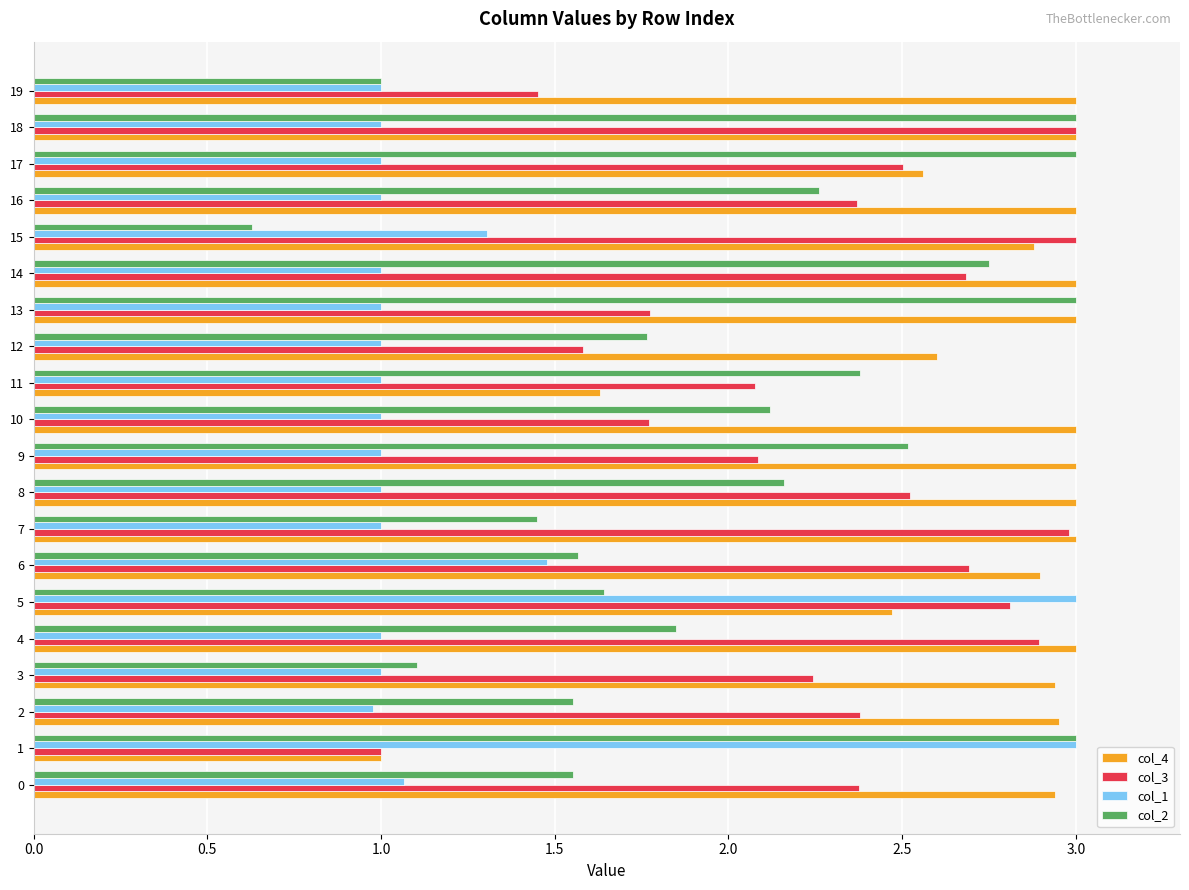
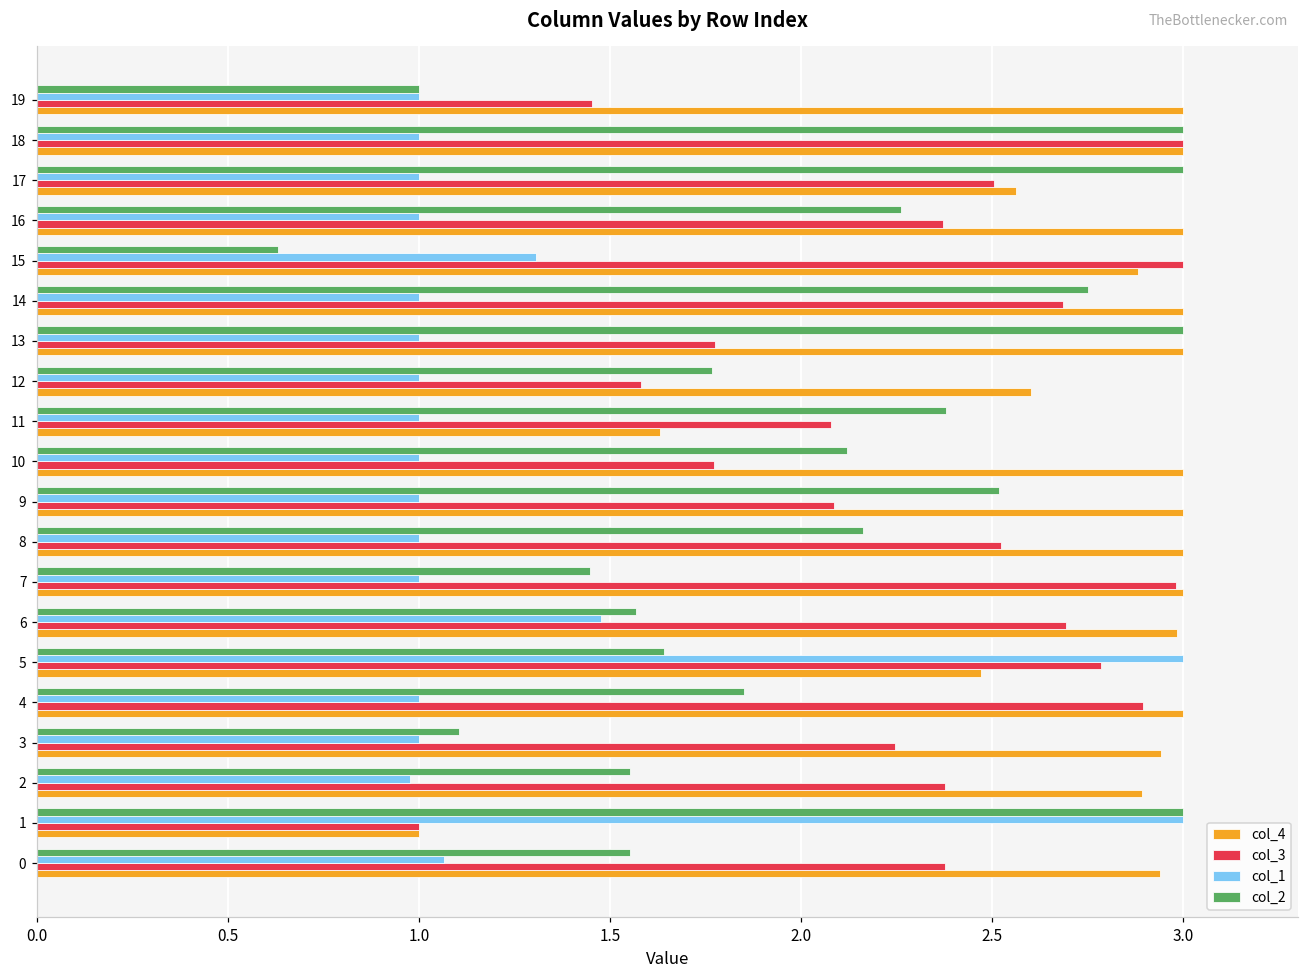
  {
    "col_4": {
      "19": 3.00,
      "18": 3.00,
      "17": 2.56,
      "16": 3.00,
      "15": 2.88,
      "14": 3.00,
      "13": 3.00,
      "12": 2.60,
      "11": 1.63,
      "10": 3.00,
      "9": 3.00,
      "8": 3.00,
      "7": 3.00,
-     "6": 2.90,
+     "6": 2.98,
      "5": 2.47,
      "4": 3.00,
      "3": 2.94,
-     "2": 2.95,
+     "2": 2.89,
      "1": 1.00,
      "0": 2.94
    },
    "col_3": {
      "19": 1.45,
      "18": 3.00,
      "17": 2.50,
      "16": 2.37,
      "15": 3.00,
      "14": 2.68,
      "13": 1.77,
      "12": 1.58,
      "11": 2.08,
      "10": 1.77,
      "9": 2.09,
      "8": 2.52,
      "7": 2.98,
      "6": 2.69,
-     "5": 2.81,
+     "5": 2.78,
      "4": 2.89,
      "3": 2.24,
      "2": 2.38,
      "1": 1.00,
      "0": 2.38
    },
    "col_1": {
      "19": 1.00,
      "18": 1.00,
      "17": 1.00,
      "16": 1.00,
      "15": 1.30,
      "14": 1.00,
      "13": 1.00,
      "12": 1.00,
      "11": 1.00,
      "10": 1.00,
      "9": 1.00,
      "8": 1.00,
      "7": 1.00,
      "6": 1.48,
      "5": 3.00,
      "4": 1.00,
      "3": 1.00,
      "2": 0.98,
      "1": 3.00,
      "0": 1.07
    },
    "col_2": {
      "19": 1.00,
      "18": 3.00,
      "17": 3.00,
      "16": 2.26,
      "15": 0.63,
      "14": 2.75,
      "13": 3.00,
      "12": 1.77,
      "11": 2.38,
      "10": 2.12,
      "9": 2.52,
      "8": 2.16,
      "7": 1.45,
      "6": 1.57,
      "5": 1.64,
      "4": 1.85,
      "3": 1.10,
      "2": 1.55,
      "1": 3.00,
      "0": 1.55
    }
  }
